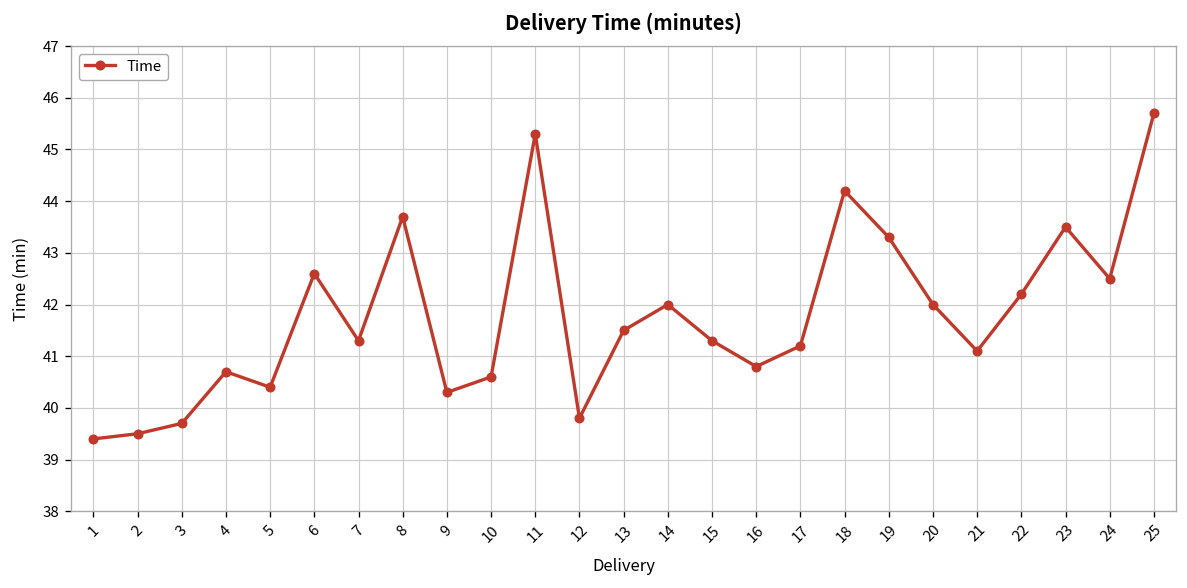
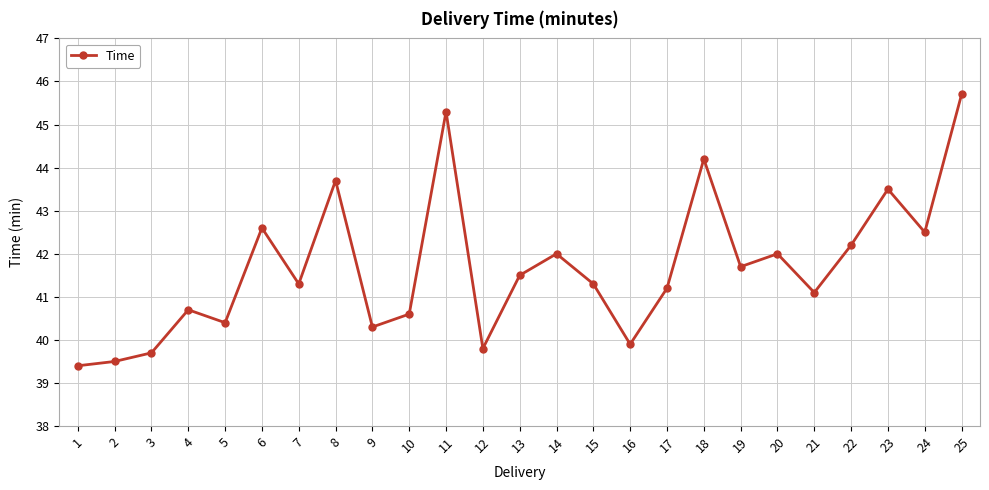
  {
    "1": 39.4,
    "2": 39.5,
    "3": 39.7,
    "4": 40.7,
    "5": 40.4,
    "6": 42.6,
    "7": 41.3,
    "8": 43.7,
    "9": 40.3,
    "10": 40.6,
    "11": 45.3,
    "12": 39.8,
    "13": 41.5,
    "14": 42.0,
    "15": 41.3,
-   "16": 40.8,
+   "16": 39.9,
    "17": 41.2,
    "18": 44.2,
-   "19": 43.3,
+   "19": 41.7,
    "20": 42.0,
    "21": 41.1,
    "22": 42.2,
    "23": 43.5,
    "24": 42.5,
    "25": 45.7
  }
